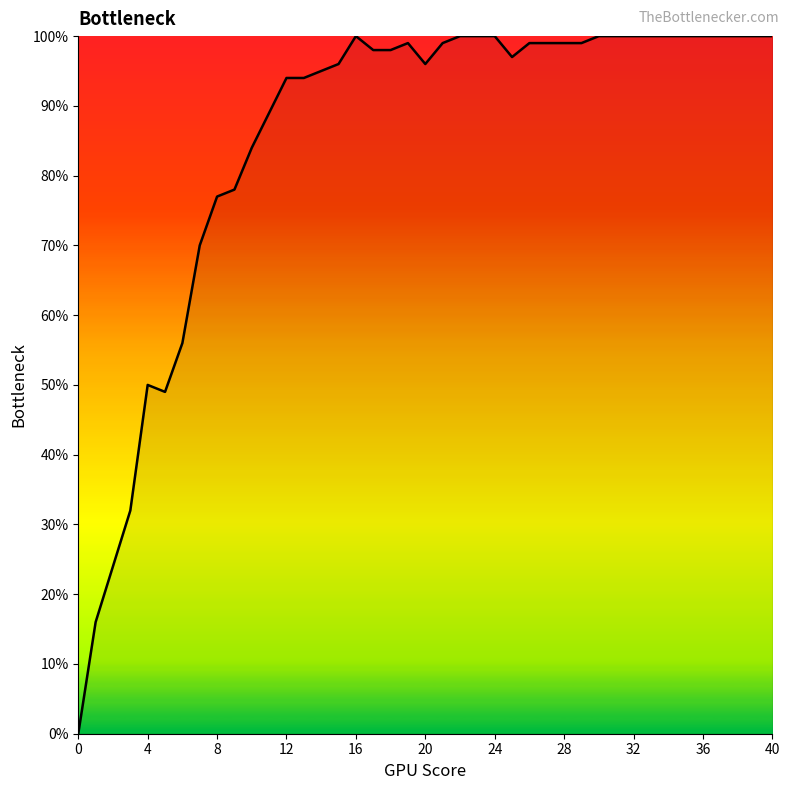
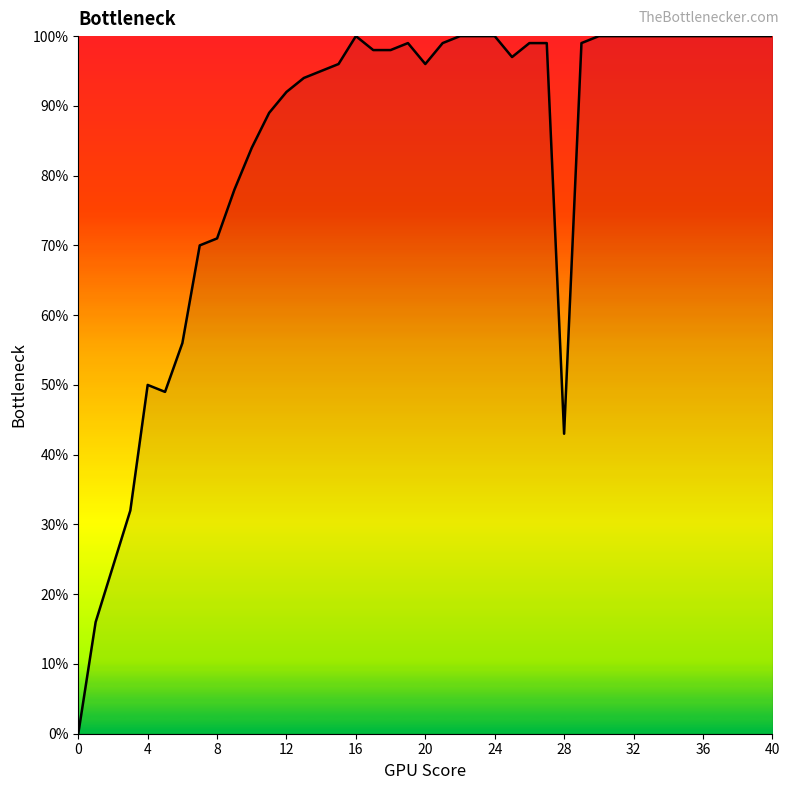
  {
    "0": "0%",
    "4": "50%",
-   "8": "77%",
-   "12": "94%",
+   "8": "71%",
+   "12": "92%",
    "16": "100%",
    "20": "96%",
    "24": "100%",
-   "28": "99%",
+   "28": "43%",
    "32": "100%",
    "36": "100%",
    "40": "100%"
  }
